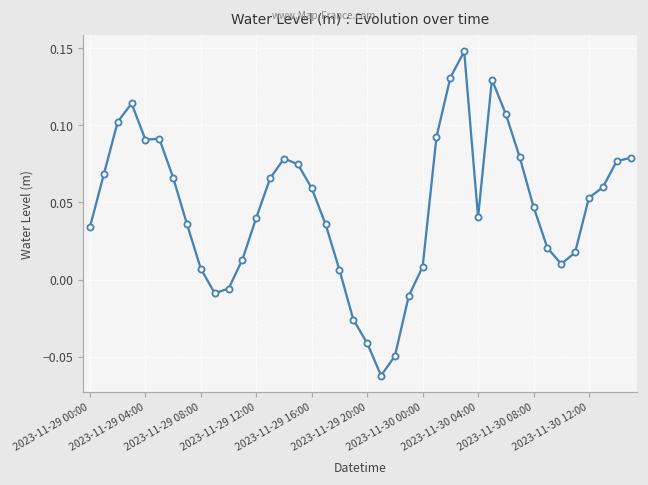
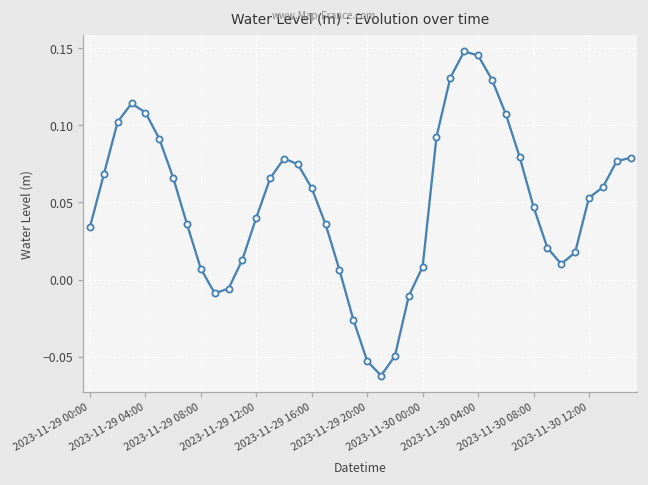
  {
    "2023-11-29 00:00": 0.034,
-   "2023-11-29 04:00": 0.091,
+   "2023-11-29 04:00": 0.108,
    "2023-11-29 08:00": 0.007,
    "2023-11-29 12:00": 0.040,
    "2023-11-29 16:00": 0.059,
-   "2023-11-29 20:00": -0.041,
+   "2023-11-29 20:00": -0.053,
    "2023-11-30 00:00": 0.008,
-   "2023-11-30 04:00": 0.040,
+   "2023-11-30 04:00": 0.145,
    "2023-11-30 08:00": 0.047,
    "2023-11-30 12:00": 0.053
  }
